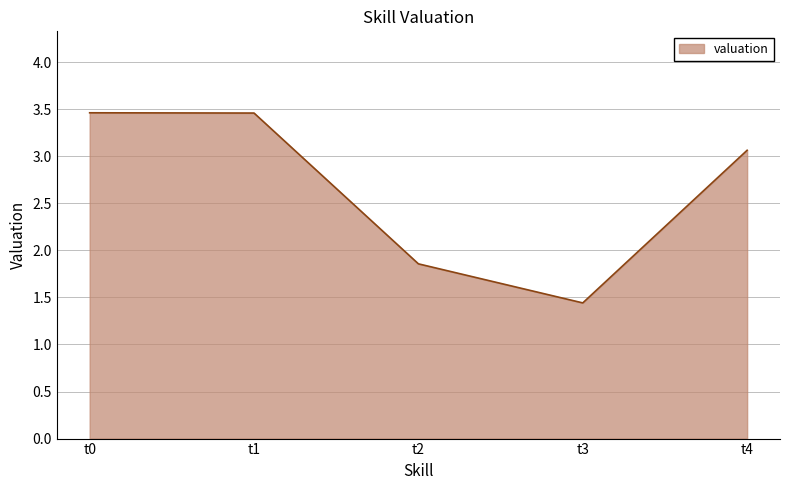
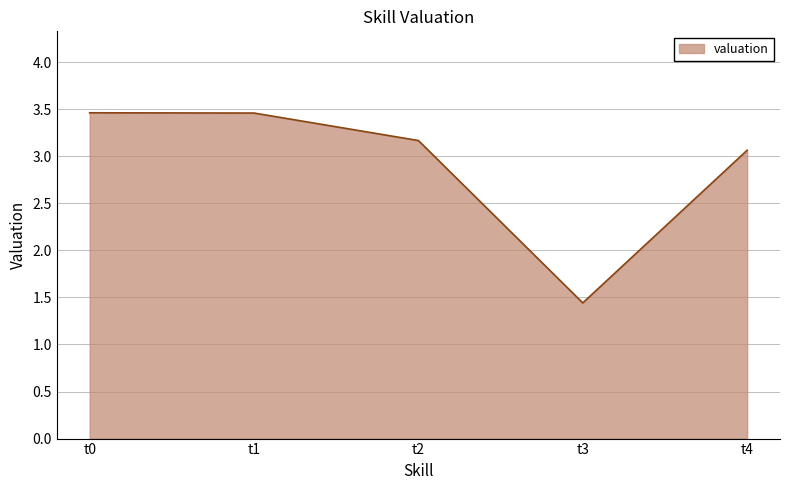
  {
    "t0": 3.5,
    "t1": 3.5,
-   "t2": 1.9,
+   "t2": 3.2,
    "t3": 1.4,
    "t4": 3.1
  }
